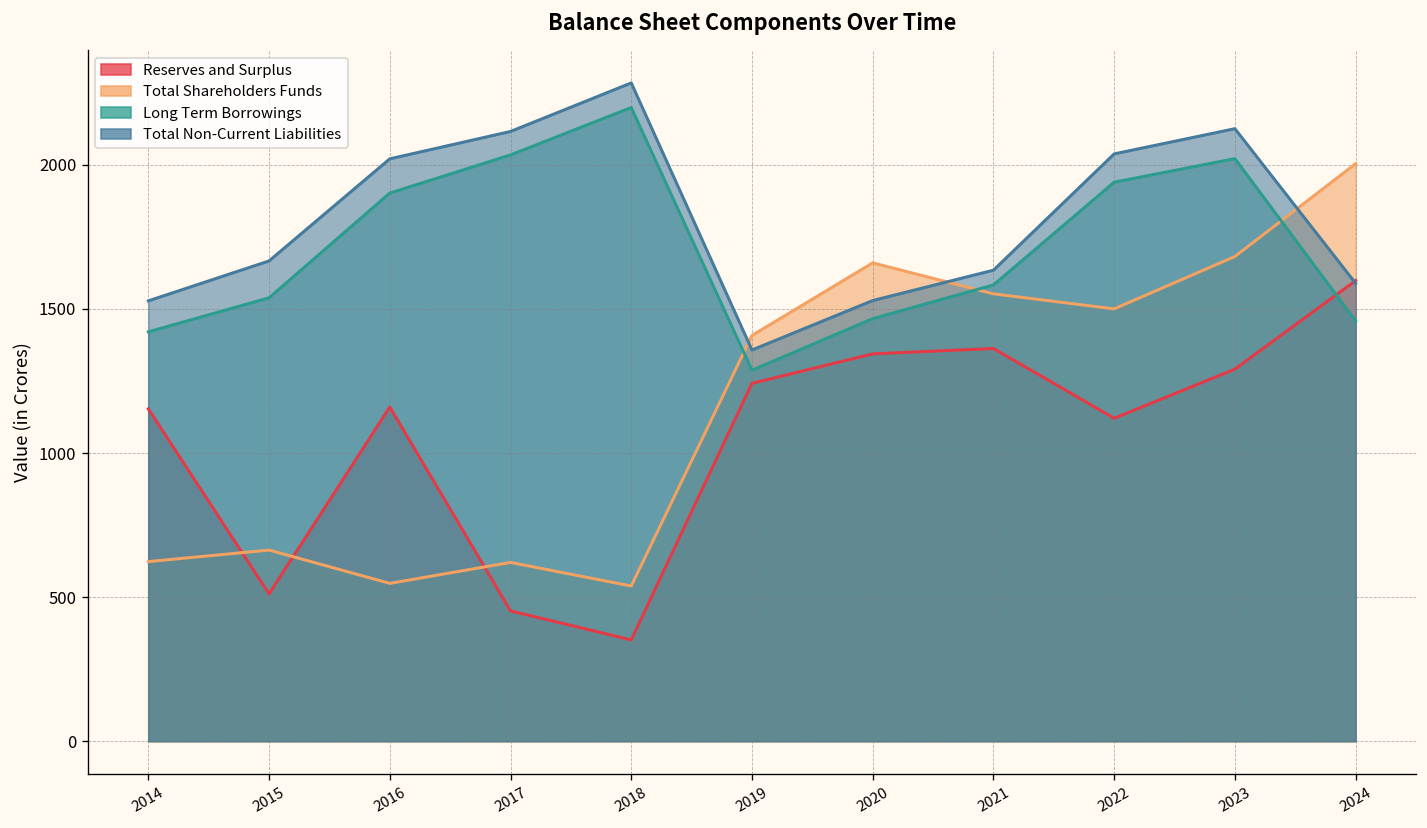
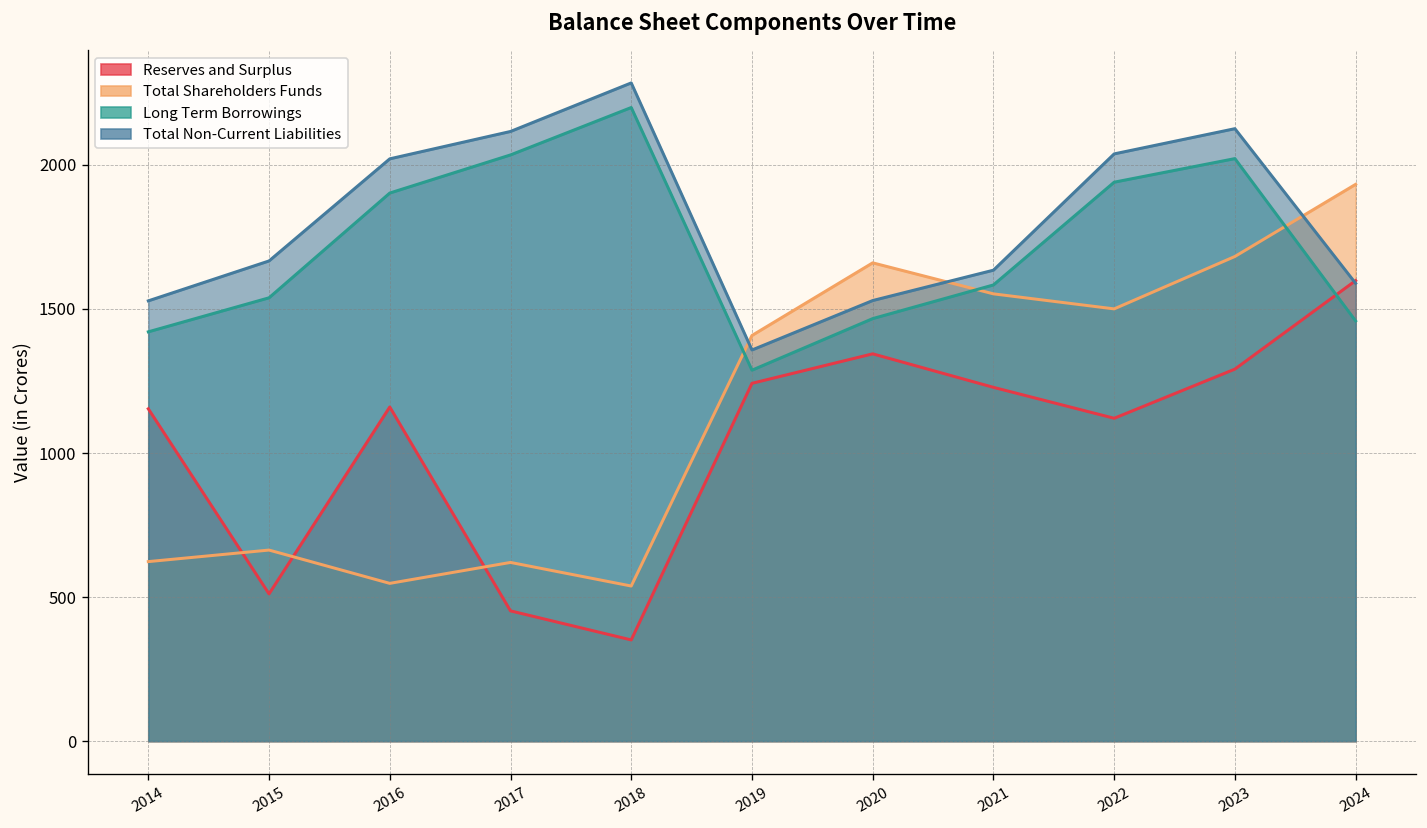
  {
    "Reserves and Surplus": {
      "2014": 1150,
      "2015": 510,
      "2016": 1160,
      "2017": 450,
      "2018": 350,
      "2019": 1240,
      "2020": 1340,
-     "2021": 1360,
+     "2021": 1230,
      "2022": 1120,
      "2023": 1290
    },
    "Total Shareholders Funds": {
      "2014": 620,
      "2015": 660,
      "2016": 550,
      "2017": 620,
      "2018": 540,
      "2019": 1410,
      "2020": 1660,
      "2021": 1550,
      "2022": 1500,
      "2023": 1680,
-     "2024": 2000
+     "2024": 1930
    }
  }
